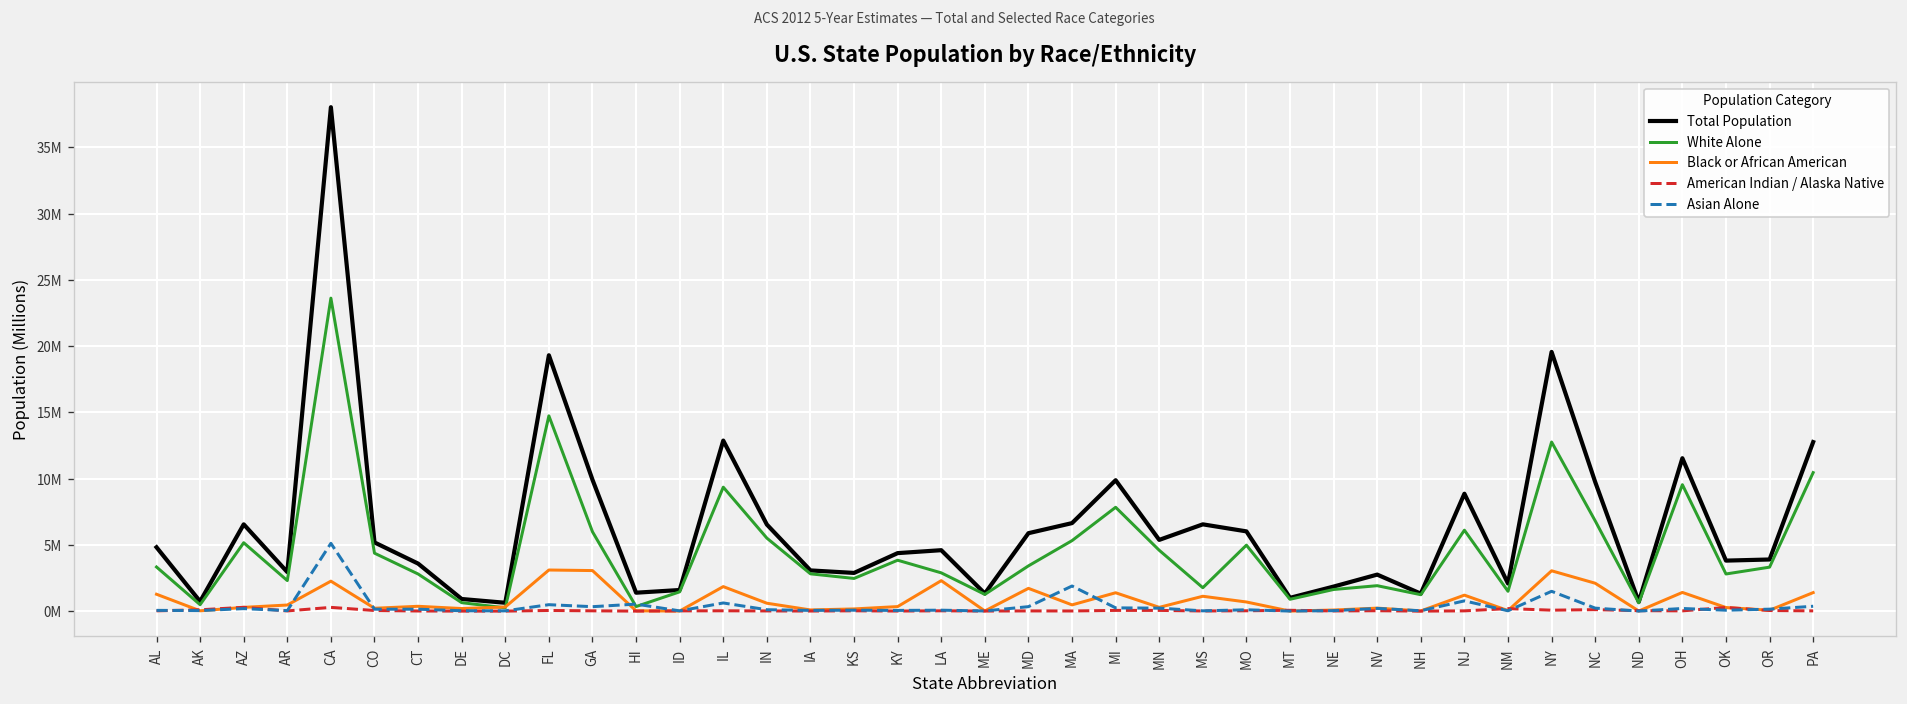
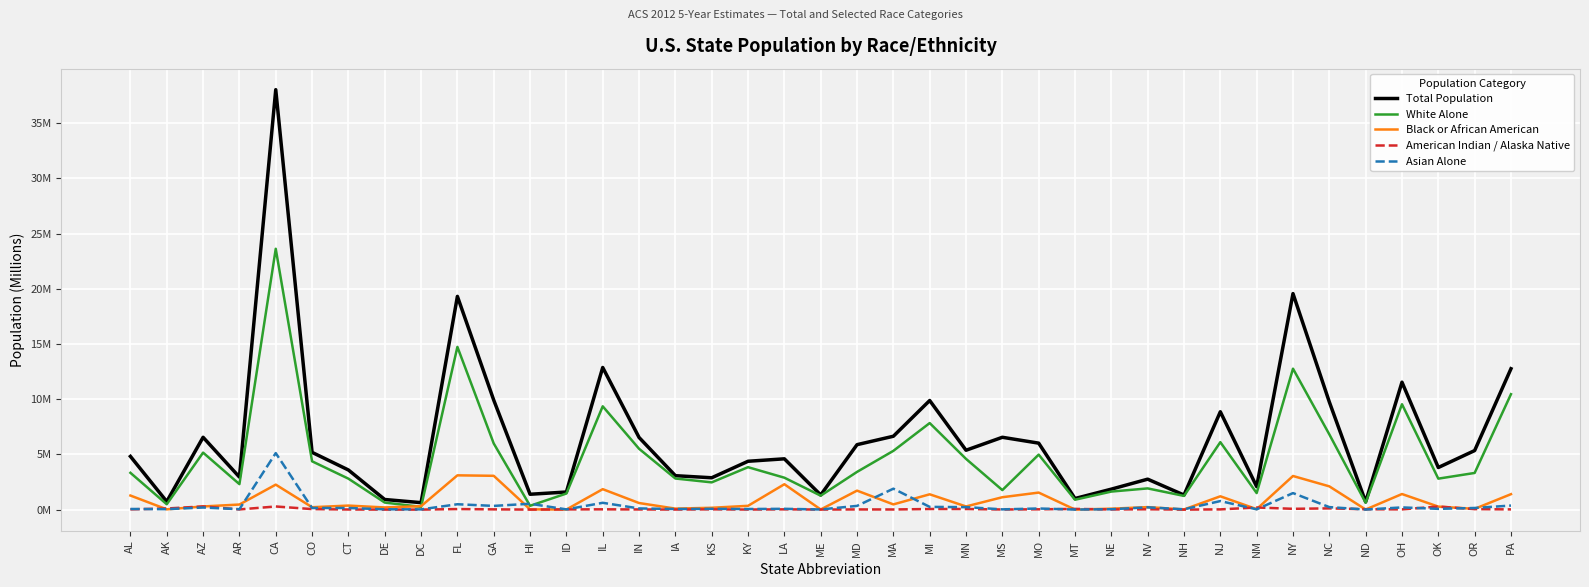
  {
    "Total Population": {
      "AL": 4800000,
      "AK": 700000,
      "AZ": 6600000,
      "AR": 2900000,
      "CA": 38000000,
      "CO": 5200000,
      "CT": 3600000,
      "DE": 900000,
      "DC": 600000,
      "FL": 19300000,
      "GA": 9900000,
      "HI": 1400000,
      "IL": 12900000,
      "IN": 6500000,
      "IA": 3100000,
      "KS": 2900000,
      "KY": 4400000,
      "LA": 4600000,
      "MD": 5900000,
      "MA": 6600000,
      "MI": 9900000,
      "MN": 5400000,
      "MS": 6600000,
      "MO": 6000000,
      "NV": 2800000,
      "NJ": 8900000,
      "NM": 2100000,
      "NY": 19600000,
      "NC": 9800000,
      "OH": 11500000,
      "OK": 3800000,
-     "OR": 3900000,
+     "OR": 5300000,
      "PA": 12800000
    },
    "White Alone": {
      "AL": 3300000,
      "AK": 500000,
      "AZ": 5200000,
      "AR": 2300000,
      "CA": 23600000,
      "CO": 4400000,
      "CT": 2800000,
      "DE": 600000,
      "FL": 14700000,
      "GA": 6000000,
      "IL": 9400000,
      "IN": 5500000,
      "IA": 2800000,
      "KS": 2500000,
      "KY": 3800000,
      "LA": 2900000,
      "MD": 3400000,
      "MA": 5300000,
      "MI": 7800000,
      "MN": 4600000,
      "MS": 1800000,
      "MO": 5000000,
      "NV": 1900000,
      "NJ": 6100000,
      "NM": 1500000,
      "NY": 12800000,
      "NC": 6800000,
      "OH": 9500000,
      "OK": 2800000,
      "OR": 3300000,
      "PA": 10500000
    },
    "Black or African American": {
      "AL": 1300000,
      "AR": 500000,
      "CA": 2300000,
      "FL": 3100000,
      "GA": 3100000,
      "IL": 1900000,
      "IN": 600000,
      "KY": 300000,
      "LA": 2300000,
      "MD": 1700000,
      "MA": 500000,
      "MI": 1400000,
      "MS": 1100000,
-     "MO": 700000,
+     "MO": 1500000,
      "NJ": 1200000,
      "NY": 3000000,
      "NC": 2100000,
      "OH": 1400000,
      "PA": 1400000
    },
    "American Indian / Alaska Native": {
      "CA": 300000,
      "FL": 100000,
      "GA": 0,
      "IL": 0,
      "MD": 0,
      "MA": 0,
      "NJ": 0,
      "NY": 100000,
      "PA": 0
    },
    "Asian Alone": {
      "CA": 5100000,
      "FL": 500000,
      "GA": 300000,
      "IL": 600000,
      "MD": 300000,
      "MA": 1900000,
      "NJ": 800000,
      "NY": 1500000,
      "PA": 400000
    }
  }
